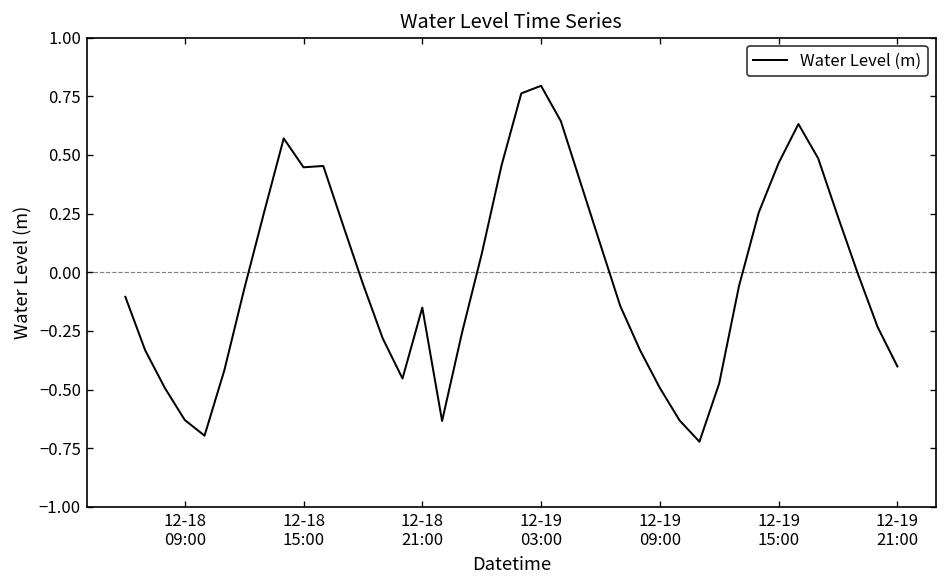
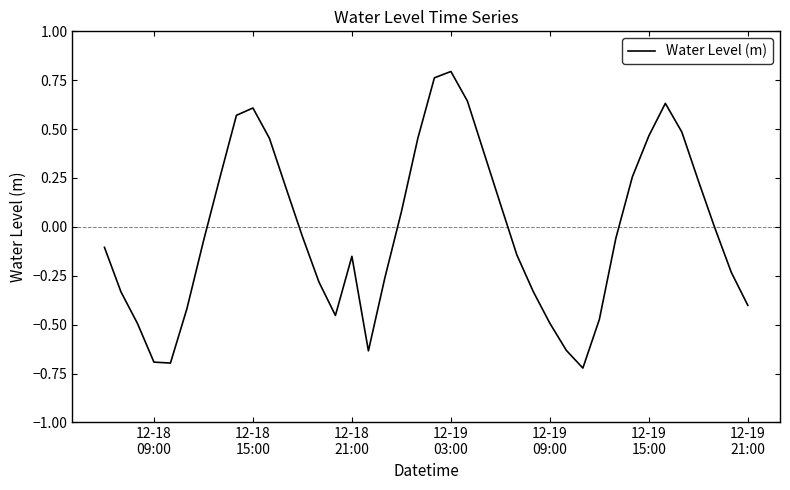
  {
-   "12-18 09:00": -0.63,
-   "12-18 15:00": 0.45,
+   "12-18 09:00": -0.69,
+   "12-18 15:00": 0.61,
    "12-18 21:00": -0.15,
    "12-19 03:00": 0.79,
    "12-19 09:00": -0.49,
    "12-19 15:00": 0.47,
    "12-19 21:00": -0.40
  }
